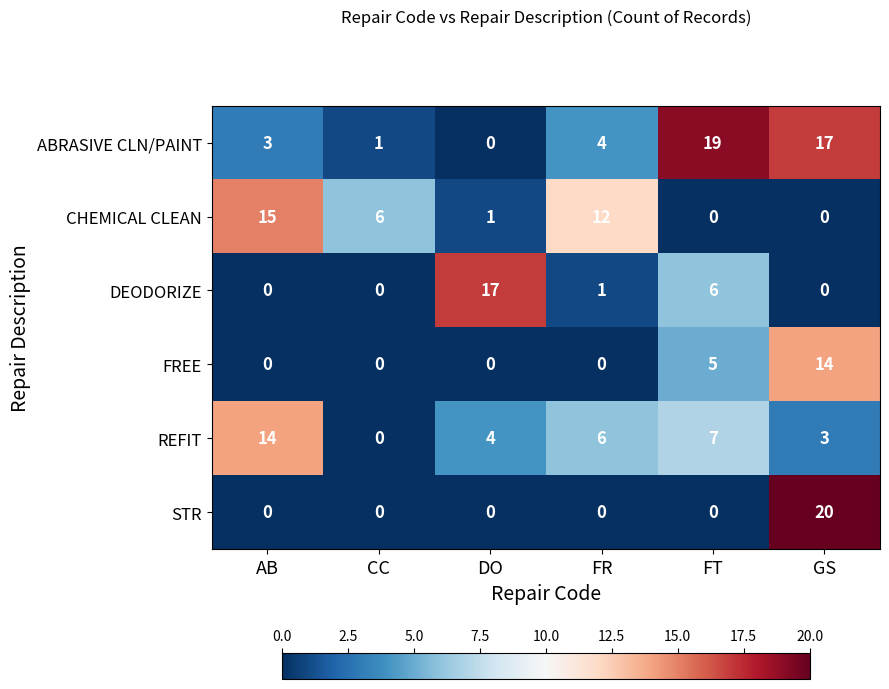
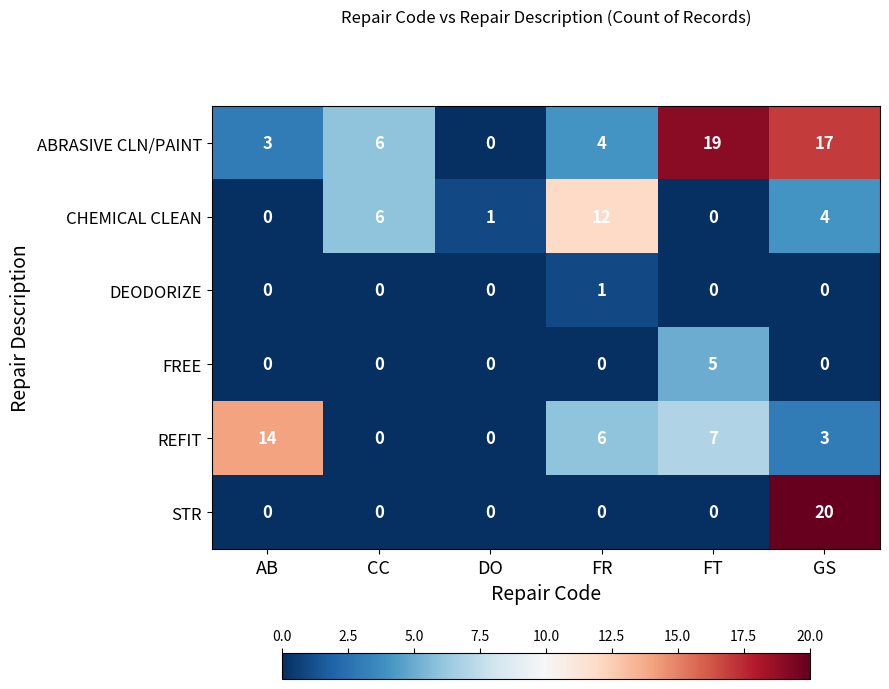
  {
    "ABRASIVE CLN/PAINT": {
      "AB": 3,
-     "CC": 1,
+     "CC": 6,
      "DO": 0,
      "FR": 4,
      "FT": 19,
      "GS": 17
    },
    "CHEMICAL CLEAN": {
-     "AB": 15,
+     "AB": 0,
      "CC": 6,
      "DO": 1,
      "FR": 12,
      "FT": 0,
-     "GS": 0
+     "GS": 4
    },
    "DEODORIZE": {
      "AB": 0,
      "CC": 0,
-     "DO": 17,
+     "DO": 0,
      "FR": 1,
-     "FT": 6,
+     "FT": 0,
      "GS": 0
    },
    "FREE": {
      "AB": 0,
      "CC": 0,
      "DO": 0,
      "FR": 0,
      "FT": 5,
-     "GS": 14
+     "GS": 0
    },
    "REFIT": {
      "AB": 14,
      "CC": 0,
-     "DO": 4,
+     "DO": 0,
      "FR": 6,
      "FT": 7,
      "GS": 3
    },
    "STR": {
      "AB": 0,
      "CC": 0,
      "DO": 0,
      "FR": 0,
      "FT": 0,
      "GS": 20
    }
  }
